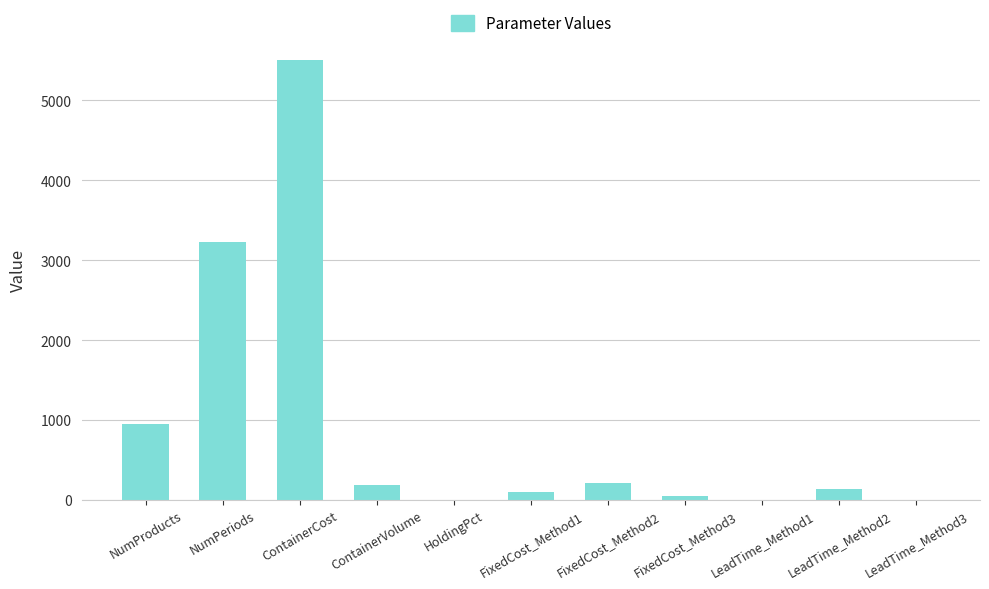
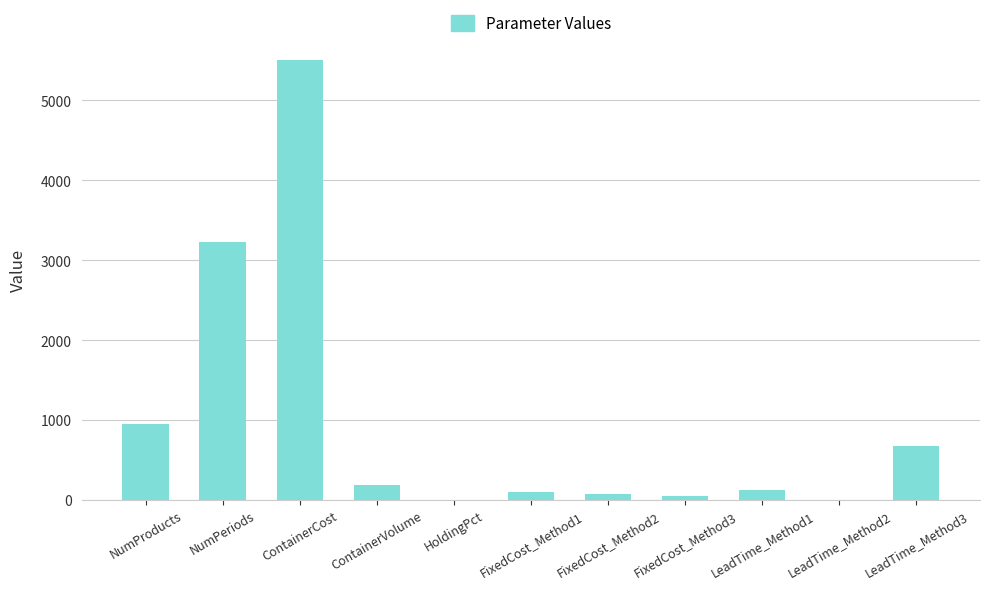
  {
    "NumProducts": 1000,
    "NumPeriods": 3200,
    "ContainerCost": 5500,
    "ContainerVolume": 200,
    "FixedCost_Method1": 100,
-   "FixedCost_Method2": 200,
+   "FixedCost_Method2": 100,
    "FixedCost_Method3": 100,
-   "LeadTime_Method1": 0,
-   "LeadTime_Method2": 100,
-   "LeadTime_Method3": 0
+   "LeadTime_Method1": 100,
+   "LeadTime_Method2": 0,
+   "LeadTime_Method3": 700
  }
